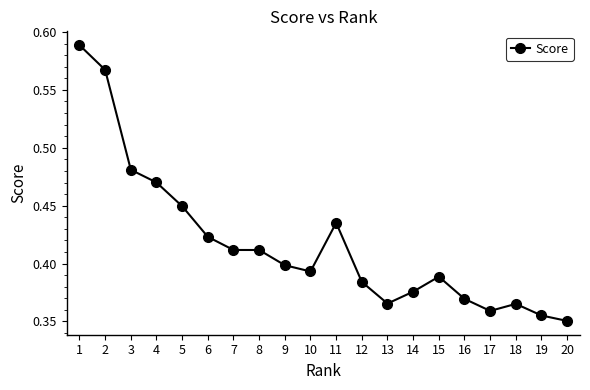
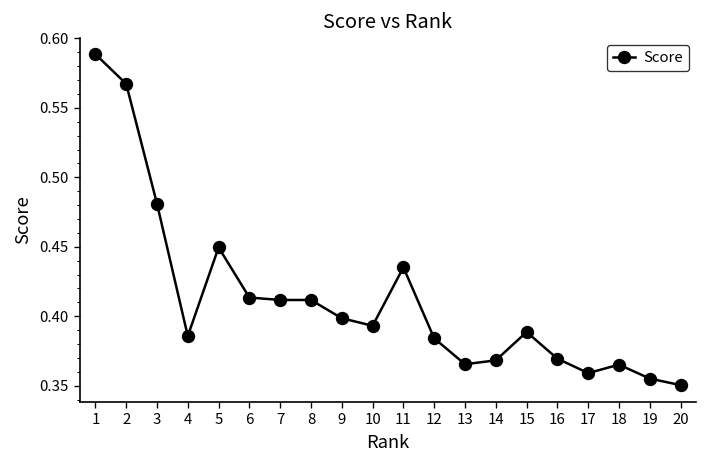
  {
    "1": 0.589,
    "2": 0.567,
    "3": 0.481,
-   "4": 0.470,
+   "4": 0.386,
    "5": 0.450,
-   "6": 0.423,
+   "6": 0.413,
    "7": 0.412,
    "8": 0.412,
    "9": 0.399,
    "10": 0.393,
    "11": 0.435,
    "12": 0.384,
    "13": 0.365,
-   "14": 0.376,
+   "14": 0.368,
    "15": 0.389,
    "16": 0.370,
    "17": 0.359,
    "18": 0.365,
    "19": 0.355,
    "20": 0.350
  }
